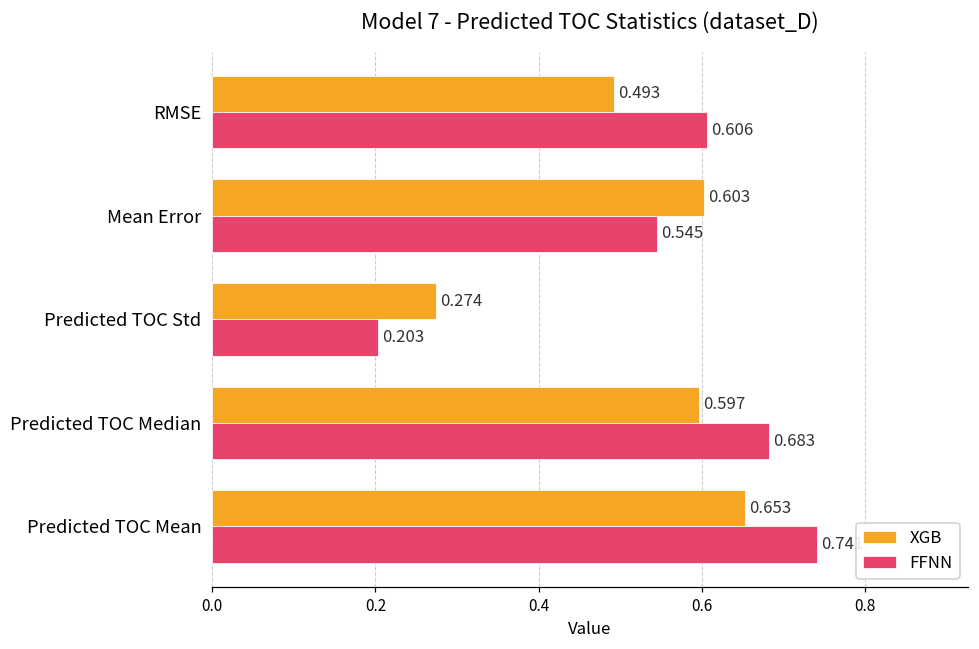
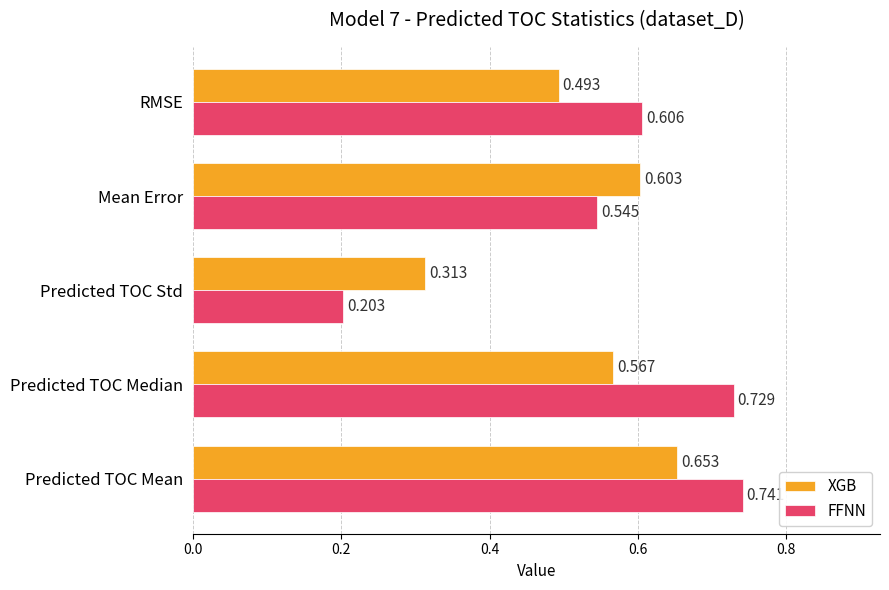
  {
    "XGB": {
      "RMSE": 0.493,
      "Mean Error": 0.603,
-     "Predicted TOC Std": 0.274,
-     "Predicted TOC Median": 0.597,
+     "Predicted TOC Std": 0.313,
+     "Predicted TOC Median": 0.567,
      "Predicted TOC Mean": 0.653
    },
    "FFNN": {
      "RMSE": 0.606,
      "Mean Error": 0.545,
      "Predicted TOC Std": 0.203,
-     "Predicted TOC Median": 0.683
+     "Predicted TOC Median": 0.729
    }
  }
